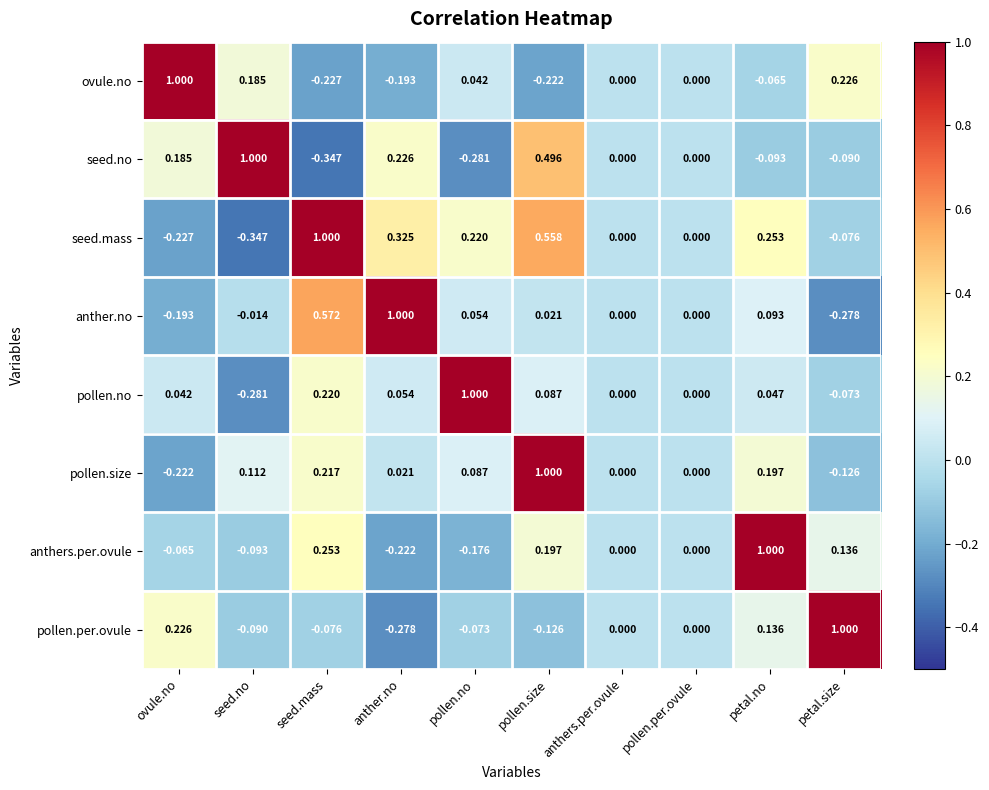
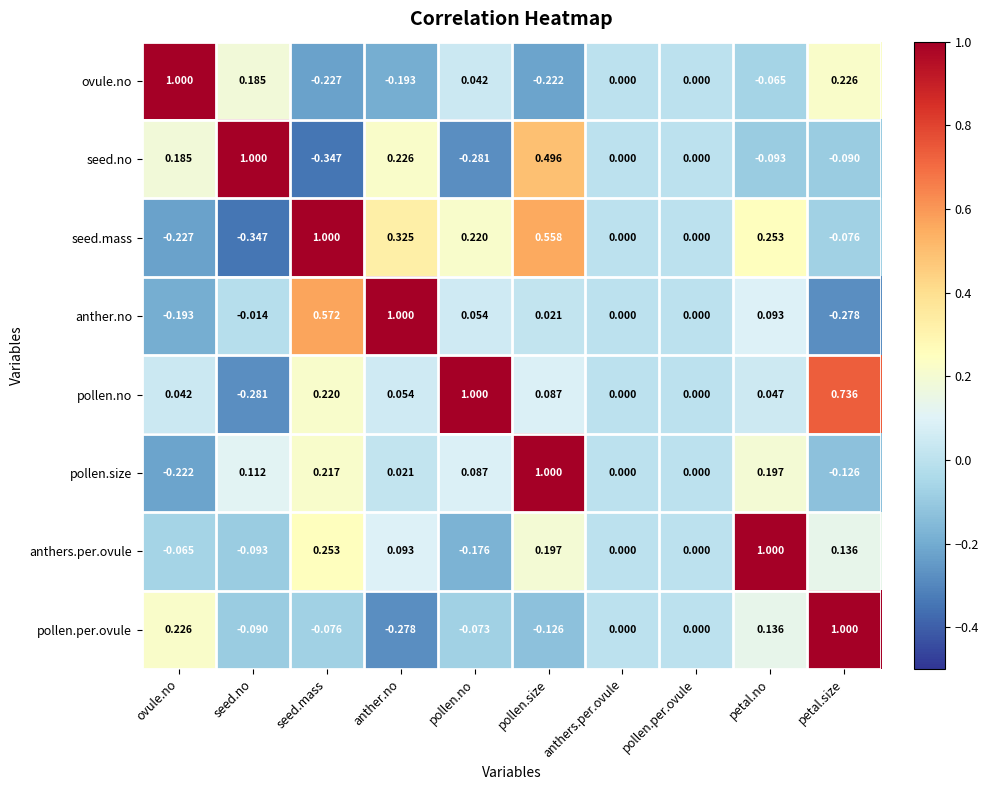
  {
    "ovule.no": {
      "ovule.no": 1.000,
      "seed.no": 0.185,
      "seed.mass": -0.227,
      "anther.no": -0.193,
      "pollen.no": 0.042,
      "pollen.size": -0.222,
      "anthers.per.ovule": 0.000,
      "pollen.per.ovule": 0.000,
      "petal.no": -0.065,
      "petal.size": 0.226
    },
    "seed.no": {
      "ovule.no": 0.185,
      "seed.no": 1.000,
      "seed.mass": -0.347,
      "anther.no": 0.226,
      "pollen.no": -0.281,
      "pollen.size": 0.496,
      "anthers.per.ovule": 0.000,
      "pollen.per.ovule": 0.000,
      "petal.no": -0.093,
      "petal.size": -0.090
    },
    "seed.mass": {
      "ovule.no": -0.227,
      "seed.no": -0.347,
      "seed.mass": 1.000,
      "anther.no": 0.325,
      "pollen.no": 0.220,
      "pollen.size": 0.558,
      "anthers.per.ovule": 0.000,
      "pollen.per.ovule": 0.000,
      "petal.no": 0.253,
      "petal.size": -0.076
    },
    "anther.no": {
      "ovule.no": -0.193,
      "seed.no": -0.014,
      "seed.mass": 0.572,
      "anther.no": 1.000,
      "pollen.no": 0.054,
      "pollen.size": 0.021,
      "anthers.per.ovule": 0.000,
      "pollen.per.ovule": 0.000,
      "petal.no": 0.093,
      "petal.size": -0.278
    },
    "pollen.no": {
      "ovule.no": 0.042,
      "seed.no": -0.281,
      "seed.mass": 0.220,
      "anther.no": 0.054,
      "pollen.no": 1.000,
      "pollen.size": 0.087,
      "anthers.per.ovule": 0.000,
      "pollen.per.ovule": 0.000,
      "petal.no": 0.047,
-     "petal.size": -0.073
+     "petal.size": 0.736
    },
    "pollen.size": {
      "ovule.no": -0.222,
      "seed.no": 0.112,
      "seed.mass": 0.217,
      "anther.no": 0.021,
      "pollen.no": 0.087,
      "pollen.size": 1.000,
      "anthers.per.ovule": 0.000,
      "pollen.per.ovule": 0.000,
      "petal.no": 0.197,
      "petal.size": -0.126
    },
    "anthers.per.ovule": {
      "ovule.no": -0.065,
      "seed.no": -0.093,
      "seed.mass": 0.253,
-     "anther.no": -0.222,
+     "anther.no": 0.093,
      "pollen.no": -0.176,
      "pollen.size": 0.197,
      "anthers.per.ovule": 0.000,
      "pollen.per.ovule": 0.000,
      "petal.no": 1.000,
      "petal.size": 0.136
    },
    "pollen.per.ovule": {
      "ovule.no": 0.226,
      "seed.no": -0.090,
      "seed.mass": -0.076,
      "anther.no": -0.278,
      "pollen.no": -0.073,
      "pollen.size": -0.126,
      "anthers.per.ovule": 0.000,
      "pollen.per.ovule": 0.000,
      "petal.no": 0.136,
      "petal.size": 1.000
    }
  }
